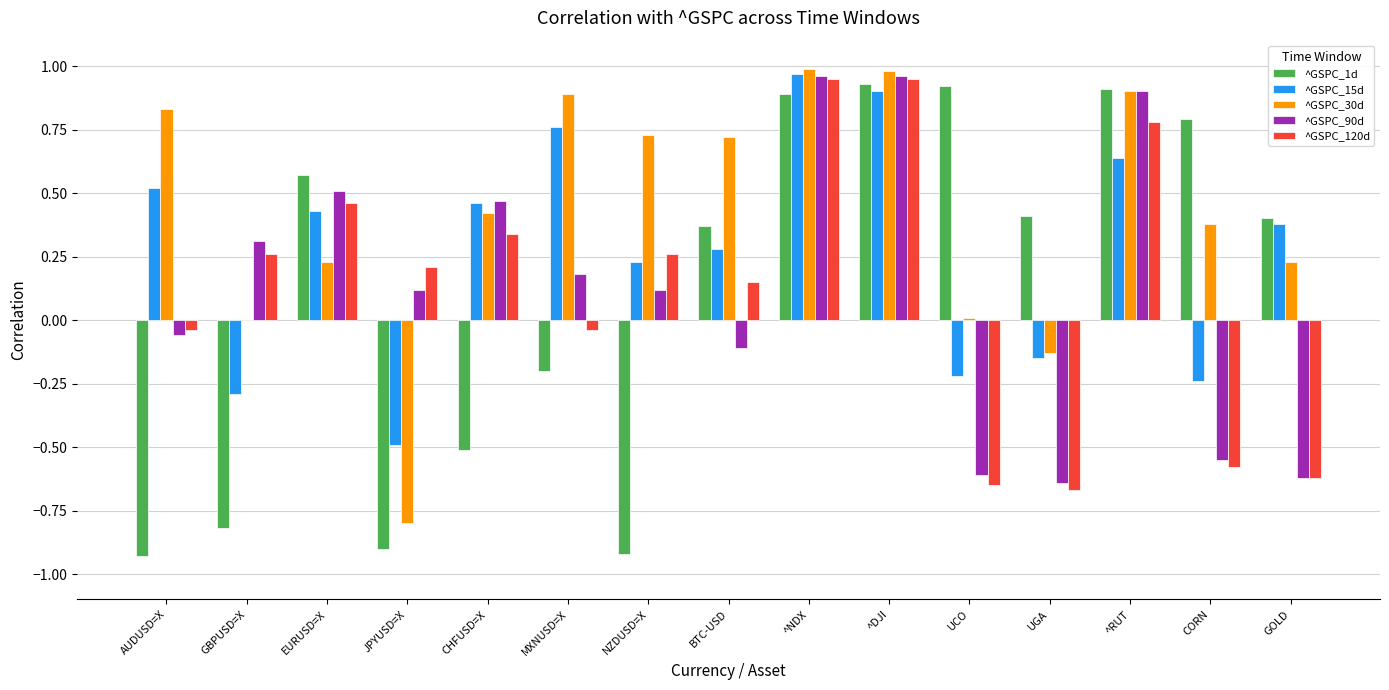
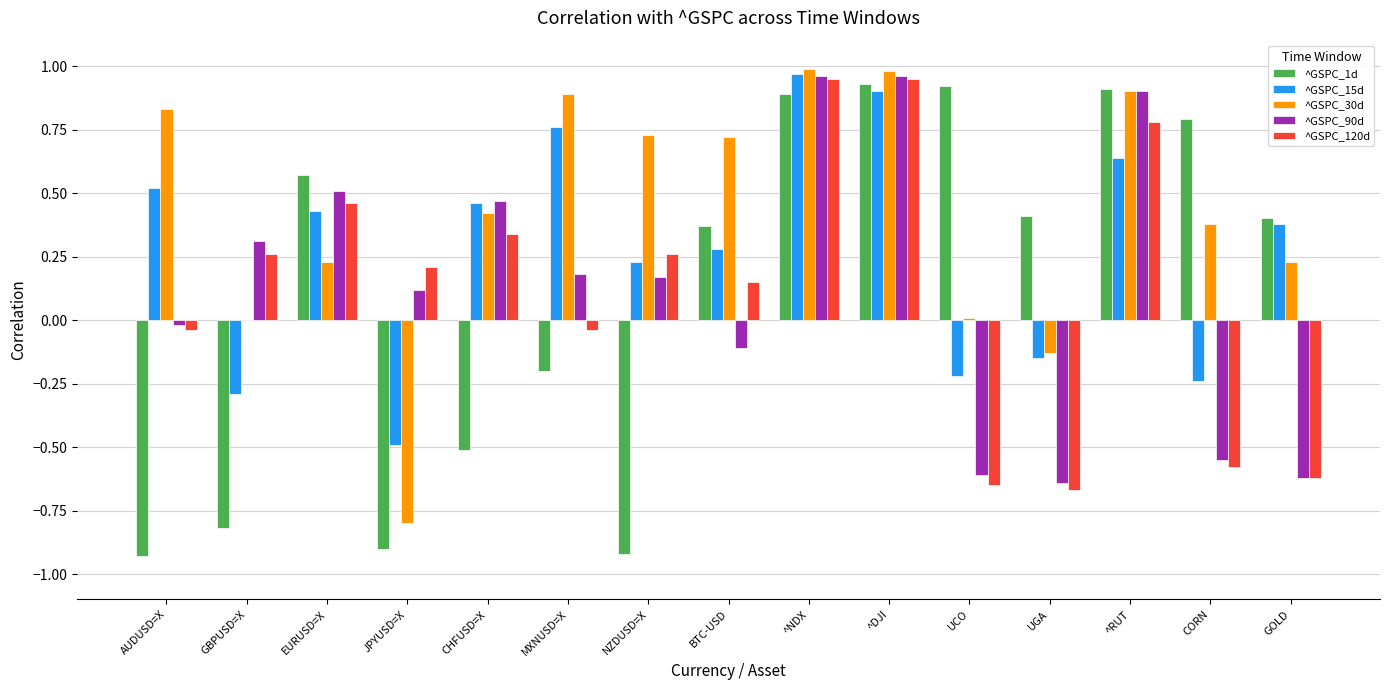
  {
    "^GSPC_1d": {
      "AUDUSD=X": -0.93,
      "GBPUSD=X": -0.82,
      "EURUSD=X": 0.57,
      "JPYUSD=X": -0.90,
      "CHFUSD=X": -0.51,
      "MXNUSD=X": -0.20,
      "NZDUSD=X": -0.92,
      "BTC-USD": 0.37,
      "^NDX": 0.89,
      "^DJI": 0.93,
      "UCO": 0.92,
      "UGA": 0.41,
      "^RUT": 0.91,
      "CORN": 0.79,
      "GOLD": 0.40
    },
    "^GSPC_15d": {
      "AUDUSD=X": 0.52,
      "GBPUSD=X": -0.29,
      "EURUSD=X": 0.43,
      "JPYUSD=X": -0.49,
      "CHFUSD=X": 0.46,
      "MXNUSD=X": 0.76,
      "NZDUSD=X": 0.23,
      "BTC-USD": 0.28,
      "^NDX": 0.97,
      "^DJI": 0.90,
      "UCO": -0.22,
      "UGA": -0.15,
      "^RUT": 0.64,
      "CORN": -0.24,
      "GOLD": 0.38
    },
    "^GSPC_30d": {
      "AUDUSD=X": 0.83,
      "GBPUSD=X": 0.00,
      "EURUSD=X": 0.23,
      "JPYUSD=X": -0.80,
      "CHFUSD=X": 0.42,
      "MXNUSD=X": 0.89,
      "NZDUSD=X": 0.73,
      "BTC-USD": 0.72,
      "^NDX": 0.99,
      "^DJI": 0.98,
      "UCO": 0.01,
      "UGA": -0.13,
      "^RUT": 0.90,
      "CORN": 0.38,
      "GOLD": 0.23
    },
    "^GSPC_90d": {
-     "AUDUSD=X": -0.06,
+     "AUDUSD=X": -0.02,
      "GBPUSD=X": 0.31,
      "EURUSD=X": 0.51,
      "JPYUSD=X": 0.12,
      "CHFUSD=X": 0.47,
      "MXNUSD=X": 0.18,
-     "NZDUSD=X": 0.12,
+     "NZDUSD=X": 0.17,
      "BTC-USD": -0.11,
      "^NDX": 0.96,
      "^DJI": 0.96,
      "UCO": -0.61,
      "UGA": -0.64,
      "^RUT": 0.90,
      "CORN": -0.55,
      "GOLD": -0.62
    },
    "^GSPC_120d": {
      "AUDUSD=X": -0.04,
      "GBPUSD=X": 0.26,
      "EURUSD=X": 0.46,
      "JPYUSD=X": 0.21,
      "CHFUSD=X": 0.34,
      "MXNUSD=X": -0.04,
      "NZDUSD=X": 0.26,
      "BTC-USD": 0.15,
      "^NDX": 0.95,
      "^DJI": 0.95,
      "UCO": -0.65,
      "UGA": -0.67,
      "^RUT": 0.78,
      "CORN": -0.58,
      "GOLD": -0.62
    }
  }
